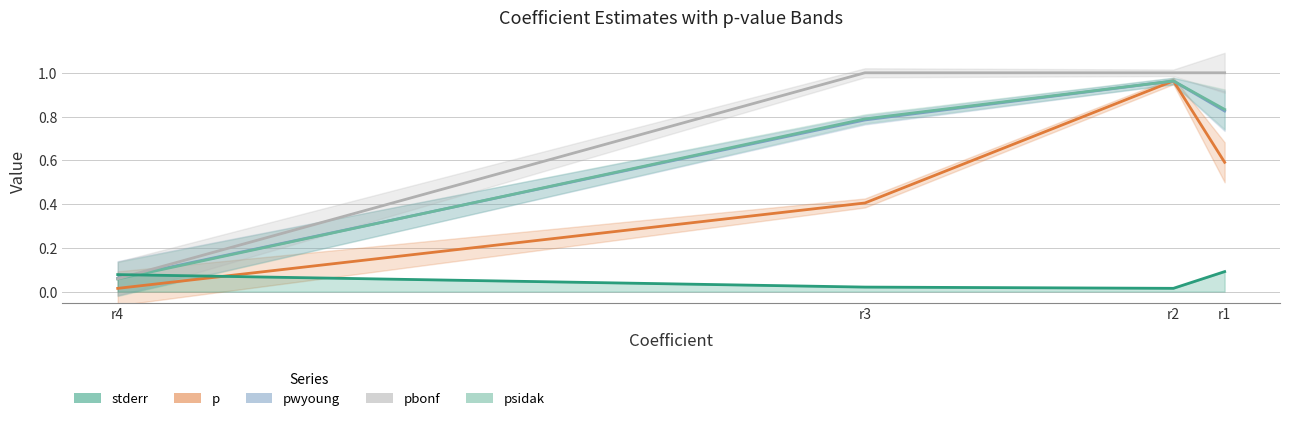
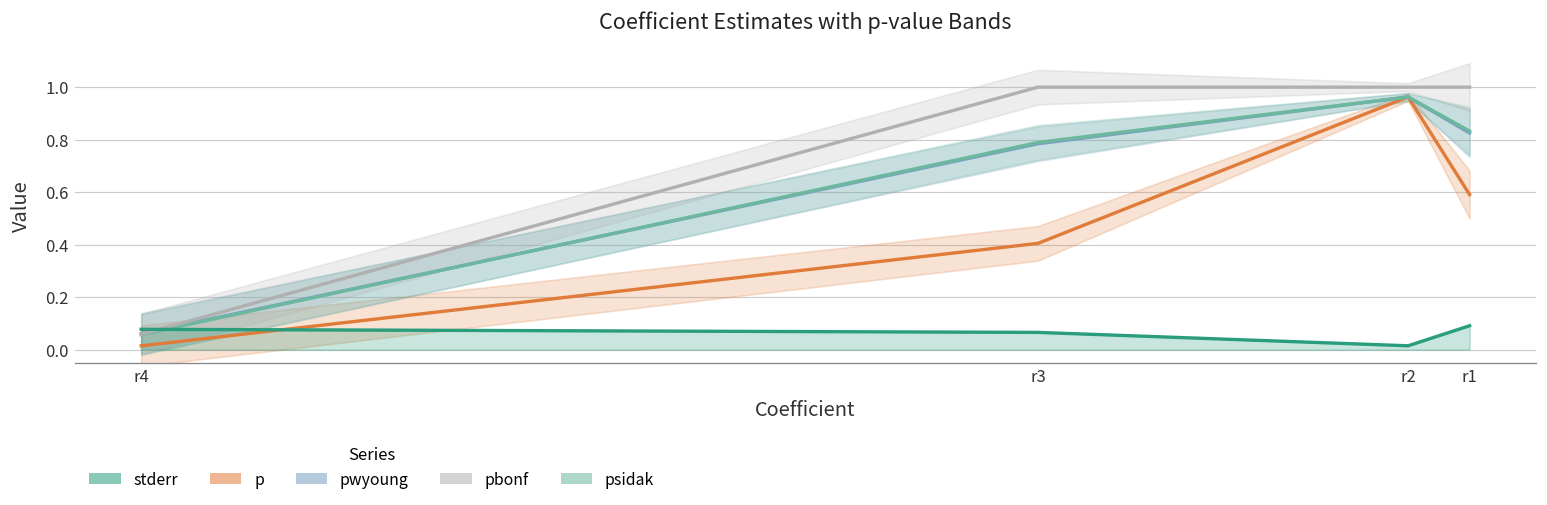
  {
    "stderr": {
      "r4": 0.08,
-     "r3": 0.02,
+     "r3": 0.07,
      "r2": 0.01,
      "r1": 0.09
    }
  }
